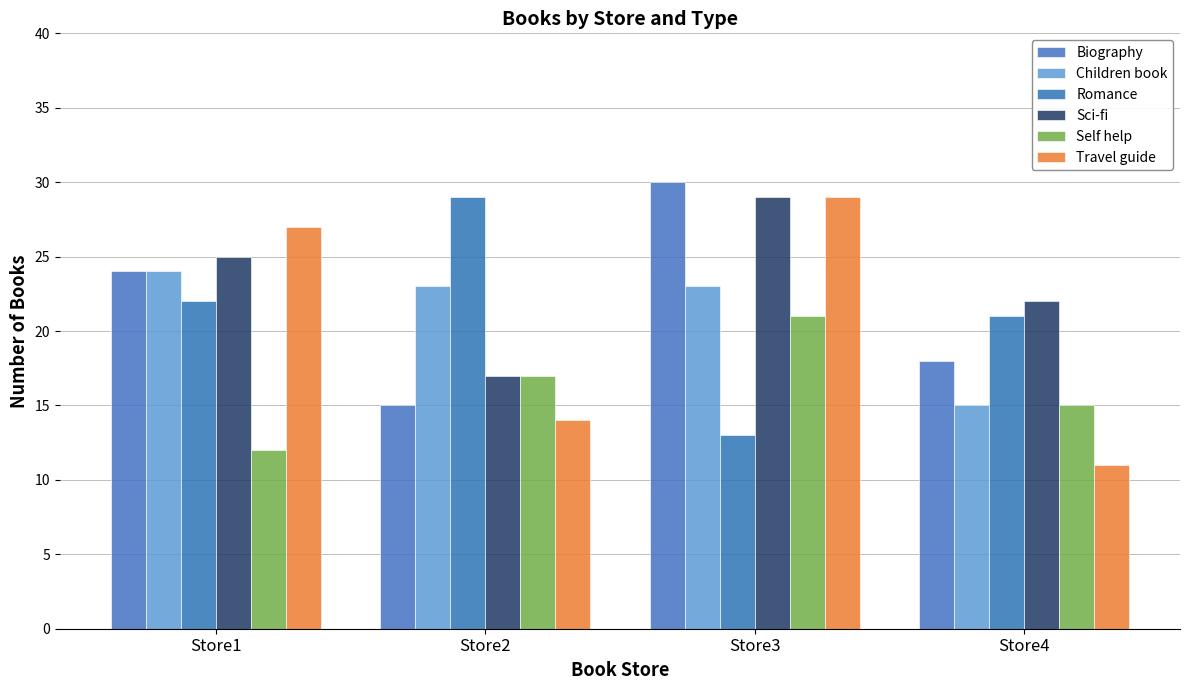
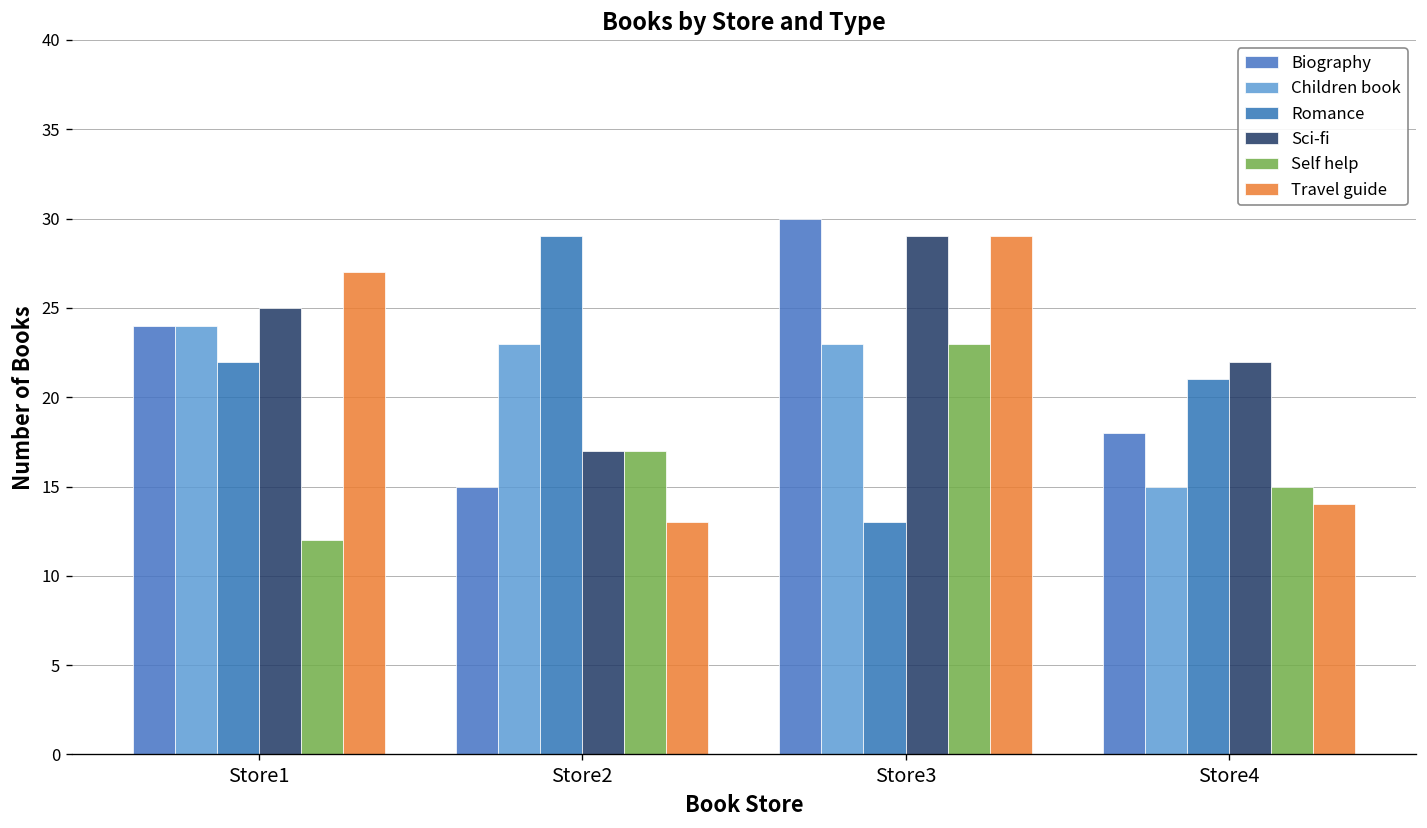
  {
    "Sci-fi": {
      "Store1": 25,
      "Store2": 17,
      "Store3": 29,
      "Store4": 22
    },
    "Self help": {
      "Store1": 12,
      "Store2": 17,
-     "Store3": 21,
+     "Store3": 23,
      "Store4": 15
    },
    "Travel guide": {
      "Store1": 27,
-     "Store2": 14,
+     "Store2": 13,
      "Store3": 29,
-     "Store4": 11
+     "Store4": 14
    }
  }
